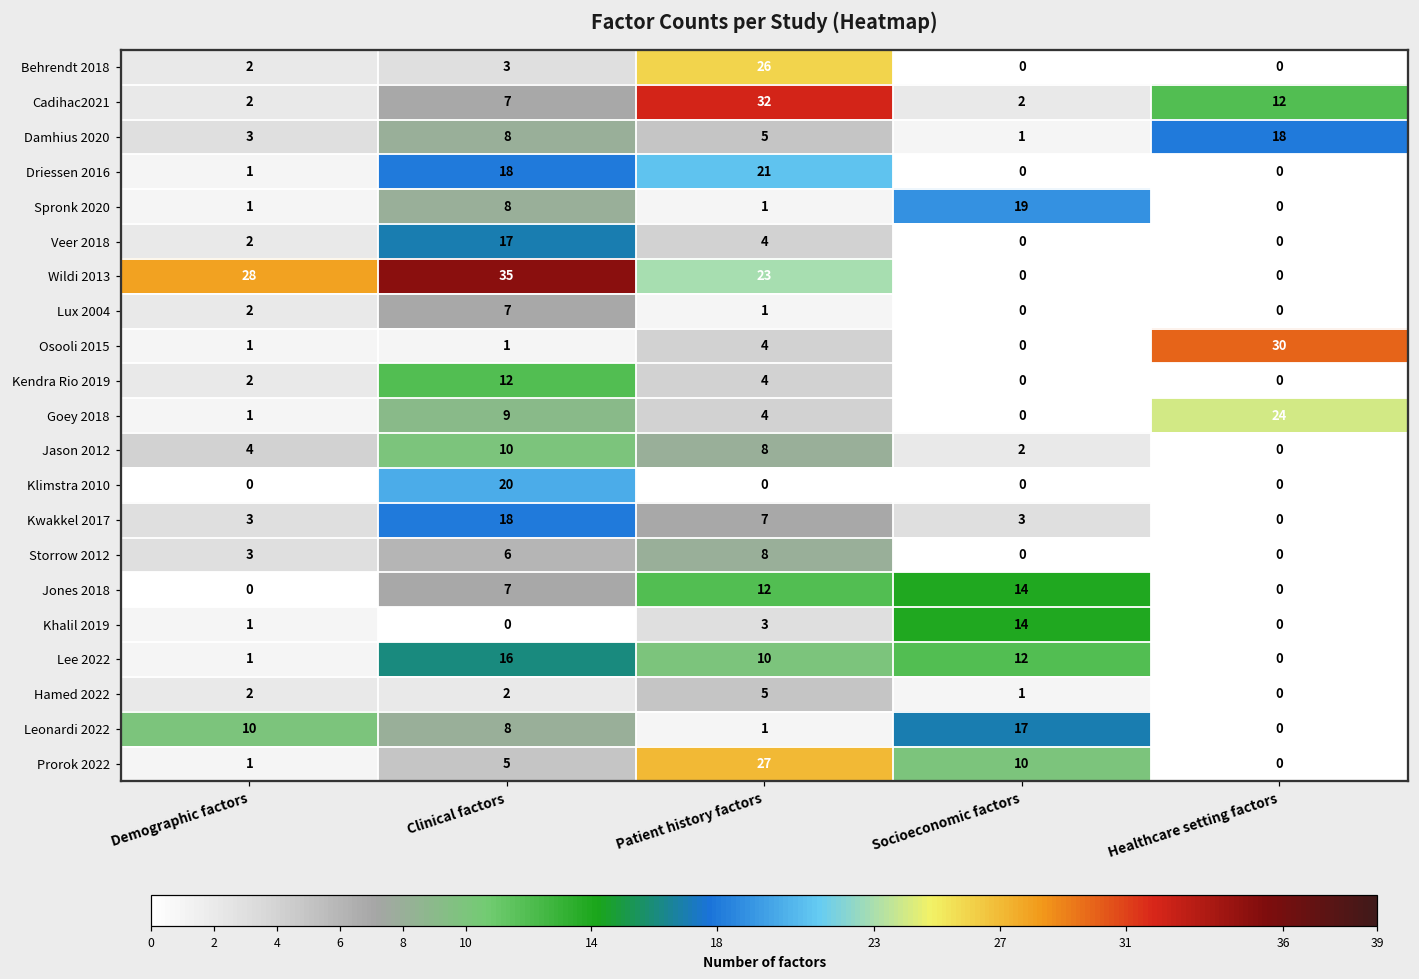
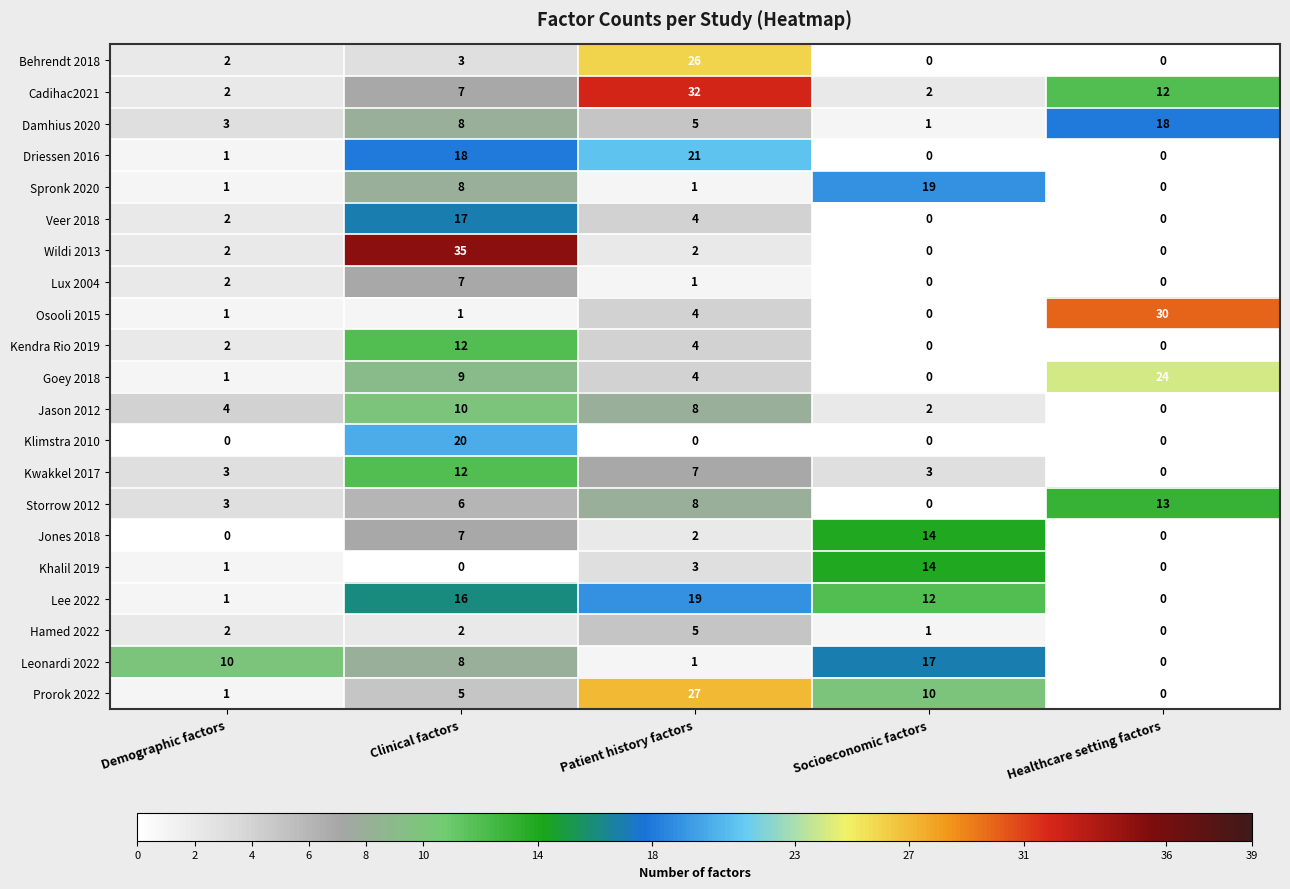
  {
    "Behrendt 2018": {
      "Demographic factors": 2,
      "Clinical factors": 3,
      "Patient history factors": 26,
      "Socioeconomic factors": 0,
      "Healthcare setting factors": 0
    },
    "Cadihac2021": {
      "Demographic factors": 2,
      "Clinical factors": 7,
      "Patient history factors": 32,
      "Socioeconomic factors": 2,
      "Healthcare setting factors": 12
    },
    "Damhius 2020": {
      "Demographic factors": 3,
      "Clinical factors": 8,
      "Patient history factors": 5,
      "Socioeconomic factors": 1,
      "Healthcare setting factors": 18
    },
    "Driessen 2016": {
      "Demographic factors": 1,
      "Clinical factors": 18,
      "Patient history factors": 21,
      "Socioeconomic factors": 0,
      "Healthcare setting factors": 0
    },
    "Spronk 2020": {
      "Demographic factors": 1,
      "Clinical factors": 8,
      "Patient history factors": 1,
      "Socioeconomic factors": 19,
      "Healthcare setting factors": 0
    },
    "Veer 2018": {
      "Demographic factors": 2,
      "Clinical factors": 17,
      "Patient history factors": 4,
      "Socioeconomic factors": 0,
      "Healthcare setting factors": 0
    },
    "Wildi 2013": {
-     "Demographic factors": 28,
+     "Demographic factors": 2,
      "Clinical factors": 35,
-     "Patient history factors": 23,
+     "Patient history factors": 2,
      "Socioeconomic factors": 0,
      "Healthcare setting factors": 0
    },
    "Lux 2004": {
      "Demographic factors": 2,
      "Clinical factors": 7,
      "Patient history factors": 1,
      "Socioeconomic factors": 0,
      "Healthcare setting factors": 0
    },
    "Osooli 2015": {
      "Demographic factors": 1,
      "Clinical factors": 1,
      "Patient history factors": 4,
      "Socioeconomic factors": 0,
      "Healthcare setting factors": 30
    },
    "Kendra Rio 2019": {
      "Demographic factors": 2,
      "Clinical factors": 12,
      "Patient history factors": 4,
      "Socioeconomic factors": 0,
      "Healthcare setting factors": 0
    },
    "Goey 2018": {
      "Demographic factors": 1,
      "Clinical factors": 9,
      "Patient history factors": 4,
      "Socioeconomic factors": 0,
      "Healthcare setting factors": 24
    },
    "Jason 2012": {
      "Demographic factors": 4,
      "Clinical factors": 10,
      "Patient history factors": 8,
      "Socioeconomic factors": 2,
      "Healthcare setting factors": 0
    },
    "Klimstra 2010": {
      "Demographic factors": 0,
      "Clinical factors": 20,
      "Patient history factors": 0,
      "Socioeconomic factors": 0,
      "Healthcare setting factors": 0
    },
    "Kwakkel 2017": {
      "Demographic factors": 3,
-     "Clinical factors": 18,
+     "Clinical factors": 12,
      "Patient history factors": 7,
      "Socioeconomic factors": 3,
      "Healthcare setting factors": 0
    },
    "Storrow 2012": {
      "Demographic factors": 3,
      "Clinical factors": 6,
      "Patient history factors": 8,
      "Socioeconomic factors": 0,
-     "Healthcare setting factors": 0
+     "Healthcare setting factors": 13
    },
    "Jones 2018": {
      "Demographic factors": 0,
      "Clinical factors": 7,
-     "Patient history factors": 12,
+     "Patient history factors": 2,
      "Socioeconomic factors": 14,
      "Healthcare setting factors": 0
    },
    "Khalil 2019": {
      "Demographic factors": 1,
      "Clinical factors": 0,
      "Patient history factors": 3,
      "Socioeconomic factors": 14,
      "Healthcare setting factors": 0
    },
    "Lee 2022": {
      "Demographic factors": 1,
      "Clinical factors": 16,
-     "Patient history factors": 10,
+     "Patient history factors": 19,
      "Socioeconomic factors": 12,
      "Healthcare setting factors": 0
    },
    "Hamed 2022": {
      "Demographic factors": 2,
      "Clinical factors": 2,
      "Patient history factors": 5,
      "Socioeconomic factors": 1,
      "Healthcare setting factors": 0
    },
    "Leonardi 2022": {
      "Demographic factors": 10,
      "Clinical factors": 8,
      "Patient history factors": 1,
      "Socioeconomic factors": 17,
      "Healthcare setting factors": 0
    },
    "Prorok 2022": {
      "Demographic factors": 1,
      "Clinical factors": 5,
      "Patient history factors": 27,
      "Socioeconomic factors": 10,
      "Healthcare setting factors": 0
    }
  }
